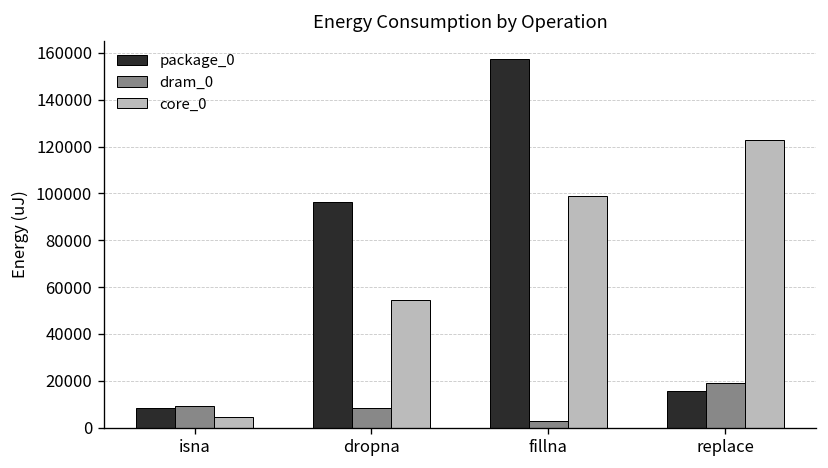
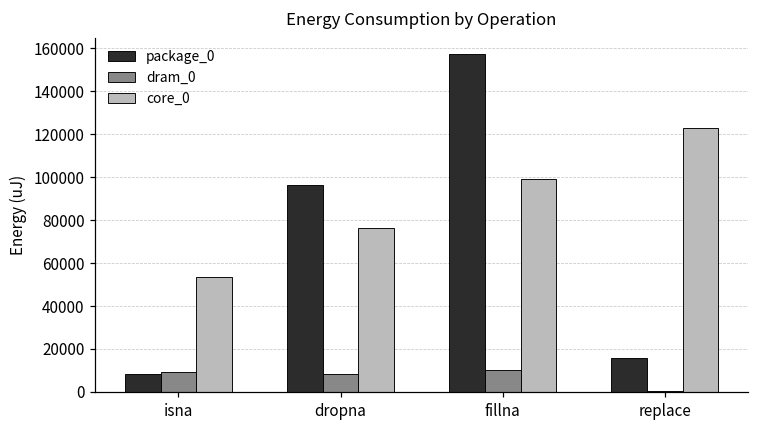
  {
    "package_0": {
      "isna": 8000,
      "dropna": 96000,
      "fillna": 157000,
      "replace": 16000
    },
    "dram_0": {
      "isna": 9000,
      "dropna": 8000,
-     "fillna": 3000,
-     "replace": 19000
+     "fillna": 10000,
+     "replace": 1000
    },
    "core_0": {
-     "isna": 4000,
-     "dropna": 55000,
+     "isna": 53000,
+     "dropna": 77000,
      "fillna": 99000,
      "replace": 123000
    }
  }
